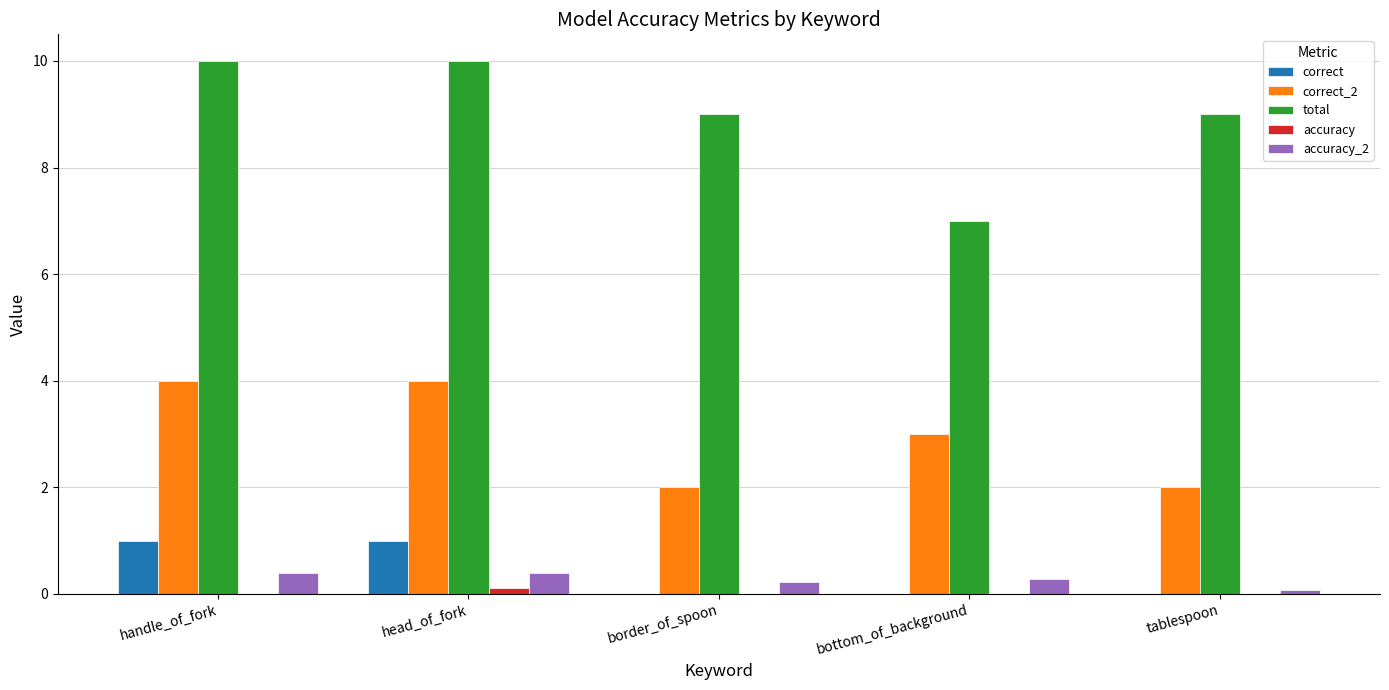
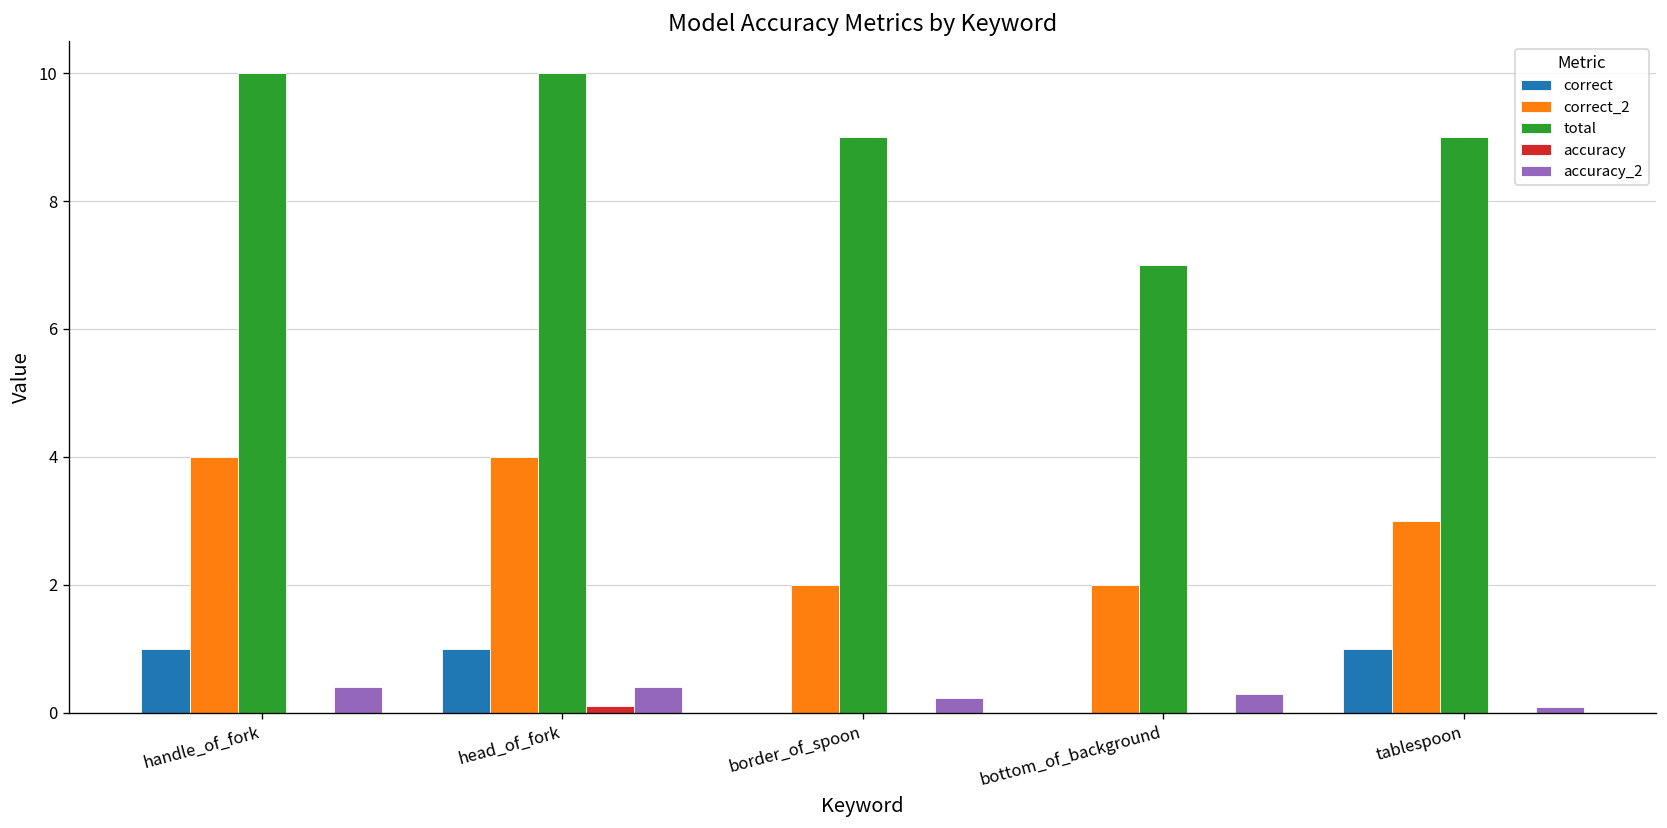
  {
    "correct": {
      "handle_of_fork": 1,
      "head_of_fork": 1,
      "border_of_spoon": 0,
      "bottom_of_background": 0,
-     "tablespoon": 0
+     "tablespoon": 1
    },
    "correct_2": {
      "handle_of_fork": 4,
      "head_of_fork": 4,
      "border_of_spoon": 2,
-     "bottom_of_background": 3,
-     "tablespoon": 2
+     "bottom_of_background": 2,
+     "tablespoon": 3
    },
    "total": {
      "handle_of_fork": 10,
      "head_of_fork": 10,
      "border_of_spoon": 9,
      "bottom_of_background": 7,
      "tablespoon": 9
    },
    "accuracy": {
      "handle_of_fork": 0,
      "head_of_fork": 0.1,
      "border_of_spoon": 0,
      "bottom_of_background": 0,
      "tablespoon": 0
    },
    "accuracy_2": {
      "handle_of_fork": 0.4,
      "head_of_fork": 0.4,
      "border_of_spoon": 0.2,
      "bottom_of_background": 0.3,
      "tablespoon": 0.1
    }
  }
